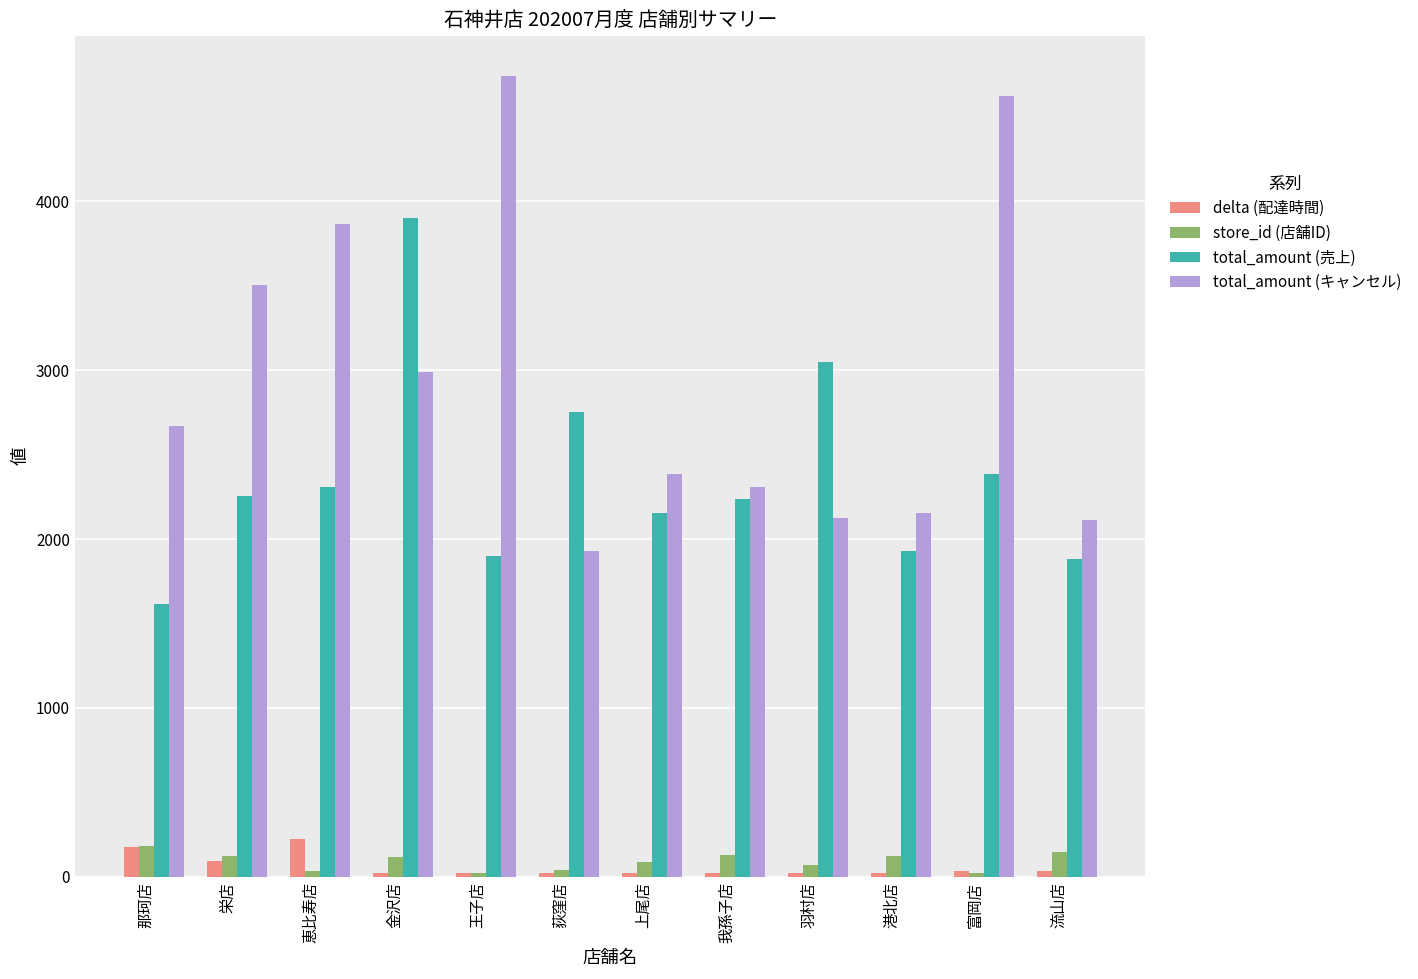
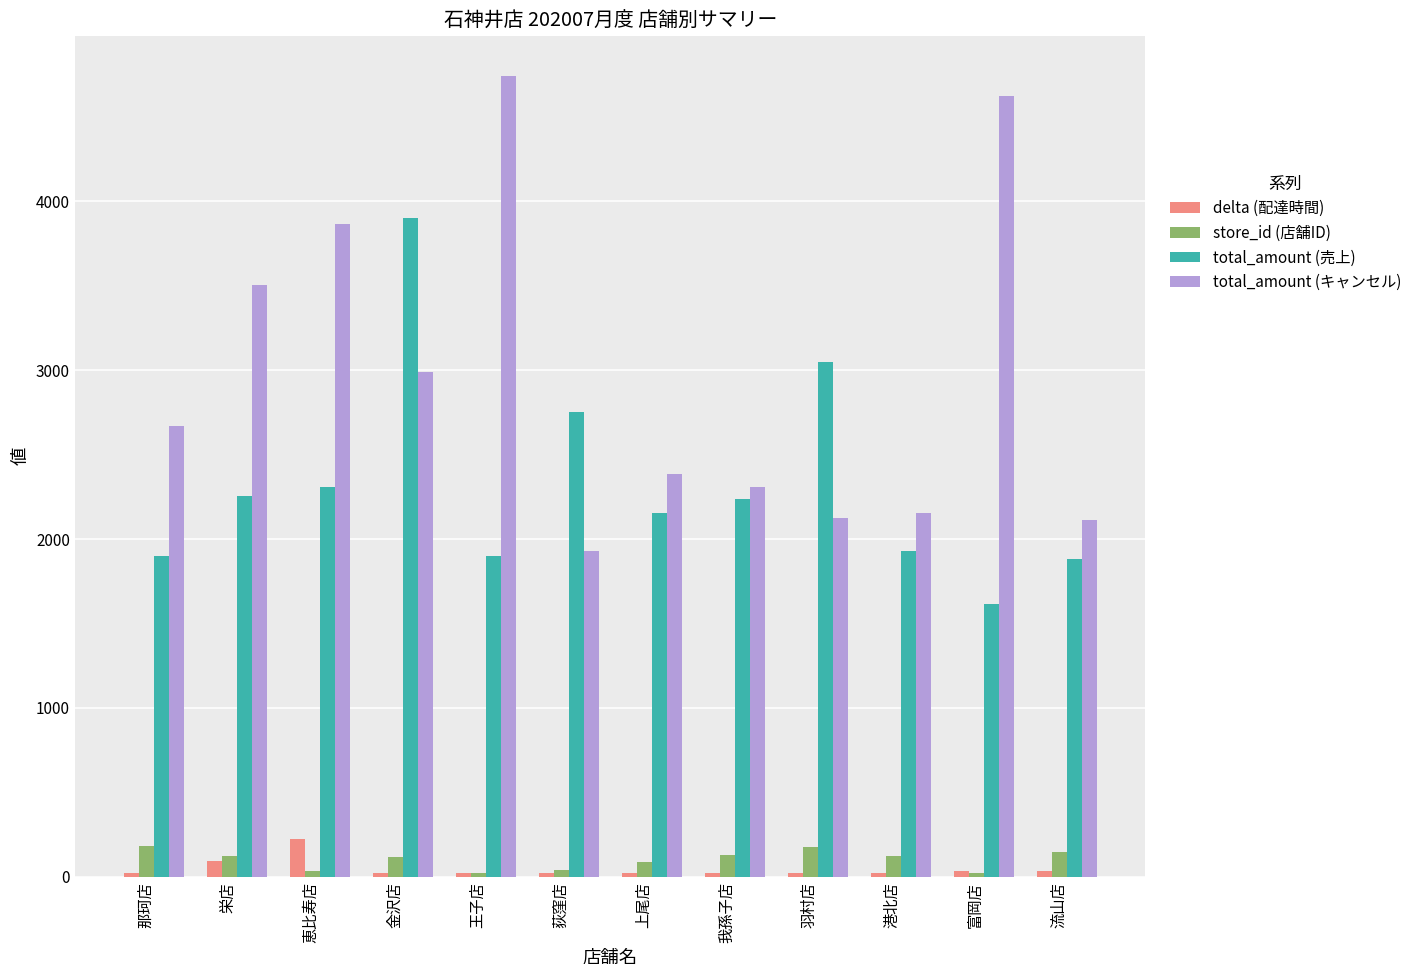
  {
    "delta (配達時間)": {
-     "那珂店": 180,
+     "那珂店": 20,
      "栄店": 90,
      "恵比寿店": 220,
      "金沢店": 20,
      "王子店": 20,
      "荻窪店": 20,
      "上尾店": 20,
      "我孫子店": 20,
      "羽村店": 20,
      "港北店": 20,
      "富岡店": 30,
      "流山店": 30
    },
    "store_id (店舗ID)": {
      "那珂店": 180,
      "栄店": 120,
      "恵比寿店": 30,
      "金沢店": 120,
      "王子店": 20,
      "荻窪店": 40,
      "上尾店": 90,
      "我孫子店": 130,
-     "羽村店": 70,
+     "羽村店": 180,
      "港北店": 120,
      "富岡店": 20,
      "流山店": 140
    },
    "total_amount (売上)": {
-     "那珂店": 1610,
+     "那珂店": 1900,
      "栄店": 2250,
      "恵比寿店": 2310,
      "金沢店": 3900,
      "王子店": 1900,
      "荻窪店": 2750,
      "上尾店": 2150,
      "我孫子店": 2240,
      "羽村店": 3050,
      "港北店": 1930,
-     "富岡店": 2390,
+     "富岡店": 1620,
      "流山店": 1880
    },
    "total_amount (キャンセル)": {
      "那珂店": 2670,
      "栄店": 3500,
      "恵比寿店": 3870,
      "金沢店": 2990,
      "王子店": 4740,
      "荻窪店": 1930,
      "上尾店": 2390,
      "我孫子店": 2310,
      "羽村店": 2120,
      "港北店": 2150,
      "富岡店": 4620,
      "流山店": 2110
    }
  }
